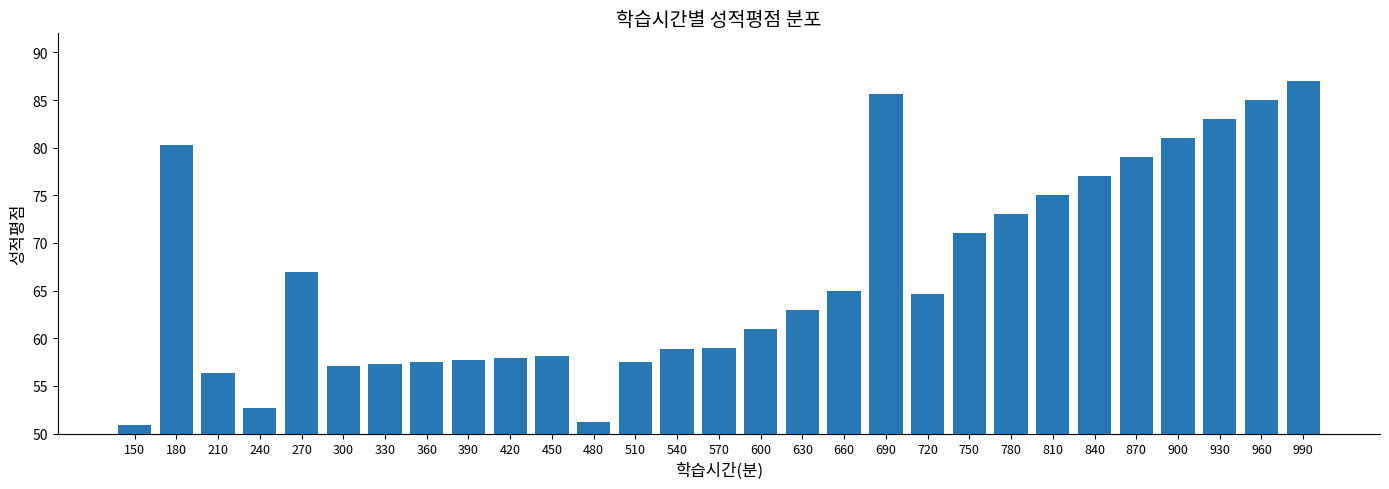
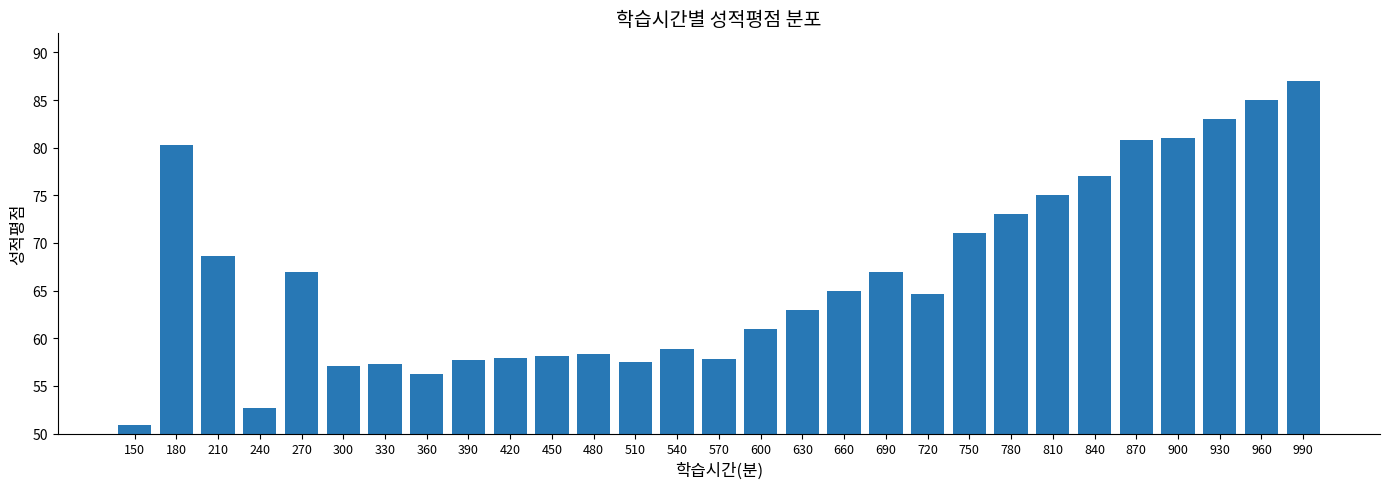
  {
    "150": 51,
    "180": 80,
-   "210": 56,
+   "210": 69,
    "240": 53,
    "270": 67,
    "300": 57,
    "330": 57,
-   "360": 58,
+   "360": 56,
    "390": 58,
    "420": 58,
    "450": 58,
-   "480": 51,
+   "480": 58,
    "510": 58,
    "540": 59,
-   "570": 59,
+   "570": 58,
    "600": 61,
    "630": 63,
    "660": 65,
-   "690": 86,
+   "690": 67,
    "720": 65,
    "750": 71,
    "780": 73,
    "810": 75,
    "840": 77,
-   "870": 79,
+   "870": 81,
    "900": 81,
    "930": 83,
    "960": 85,
    "990": 87
  }
